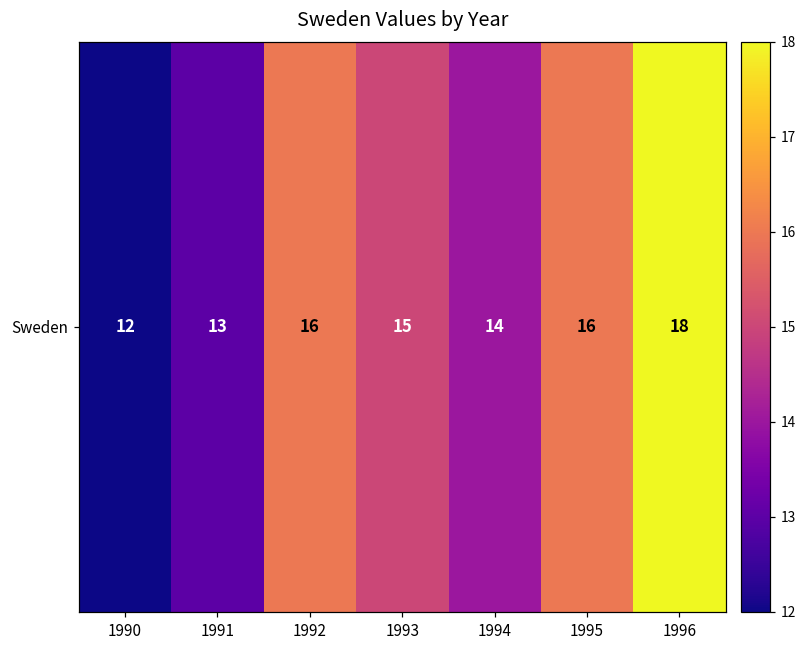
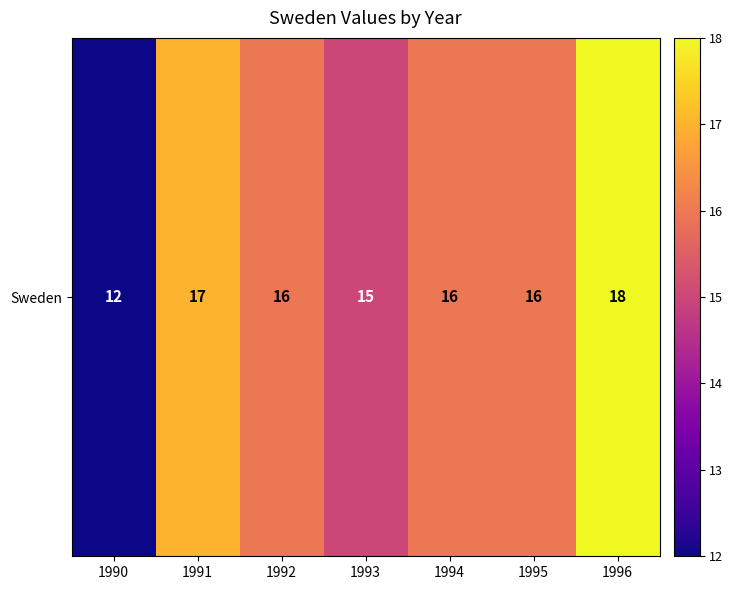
  {
    "Sweden": {
      "1990": 12,
-     "1991": 13,
+     "1991": 17,
      "1992": 16,
      "1993": 15,
-     "1994": 14,
+     "1994": 16,
      "1995": 16,
      "1996": 18
    }
  }
